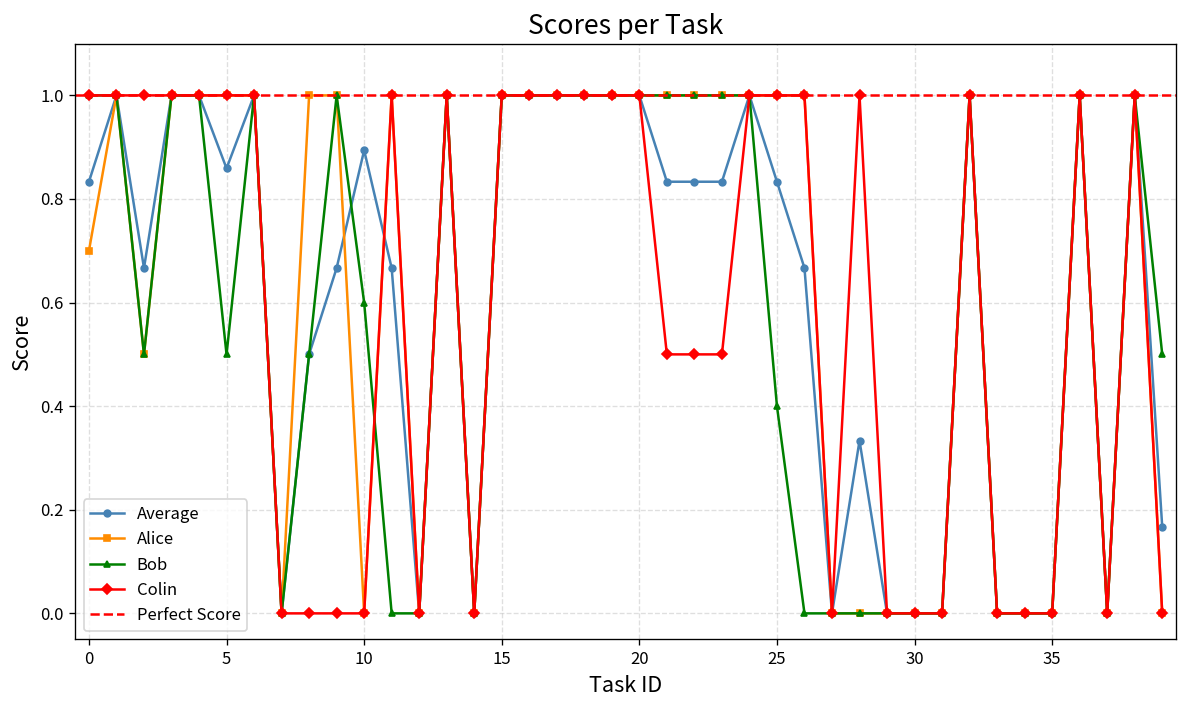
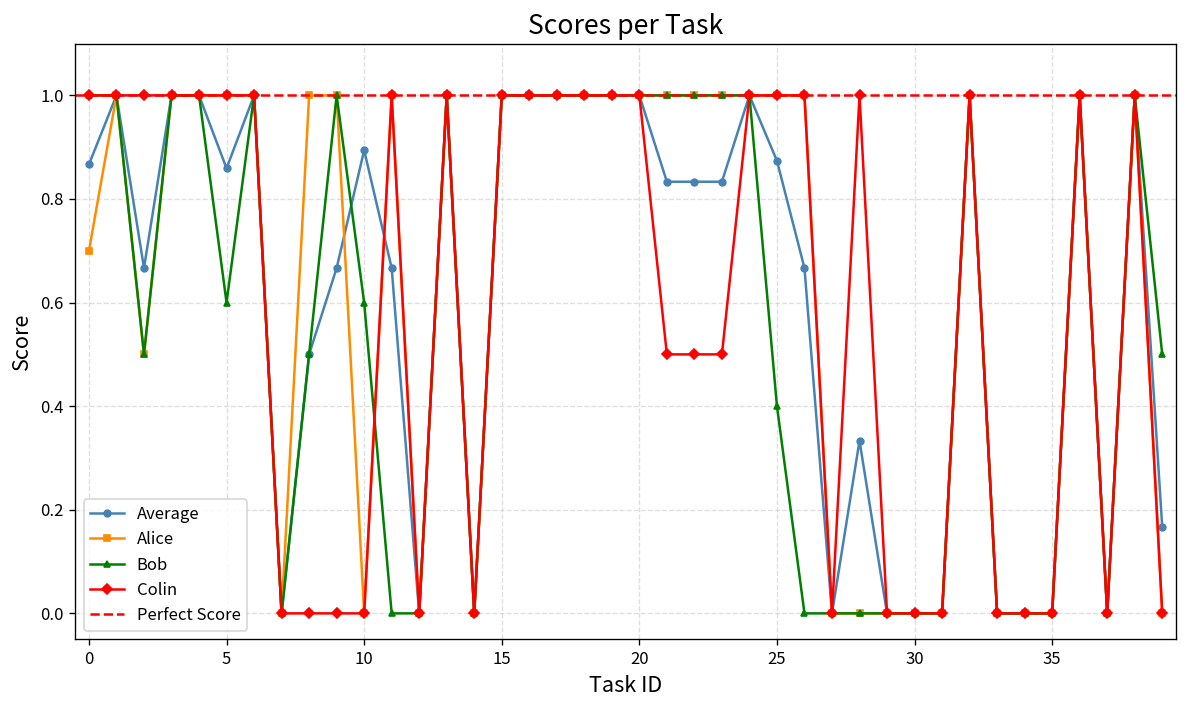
  {
    "Average": {
-     "0": 0.83,
+     "0": 0.87,
      "5": 0.86,
      "10": 0.89,
-     "25": 0.83
+     "25": 0.87
    },
    "Alice": {
      "0": 0.70
    },
    "Bob": {
-     "5": 0.5,
+     "5": 0.6,
      "10": 0.6,
      "25": 0.4
    }
  }
